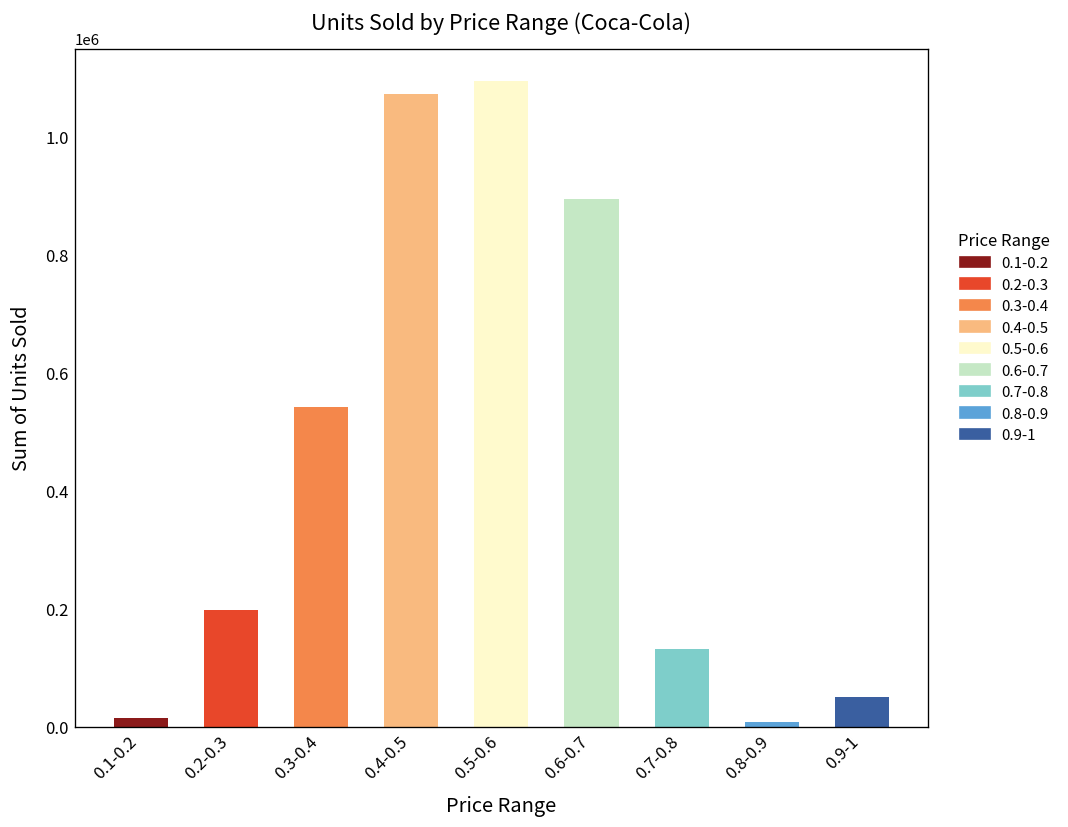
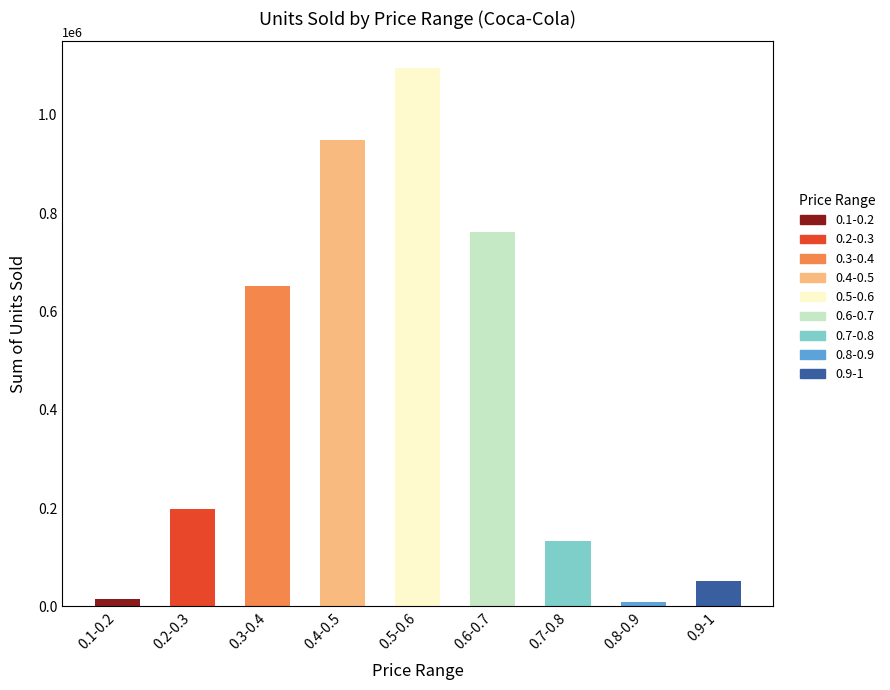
  {
    "0.1-0.2": 10000,
    "0.2-0.3": 200000,
-   "0.3-0.4": 540000,
-   "0.4-0.5": 1070000,
+   "0.3-0.4": 650000,
+   "0.4-0.5": 950000,
    "0.5-0.6": 1100000,
-   "0.6-0.7": 890000,
+   "0.6-0.7": 760000,
    "0.7-0.8": 130000,
    "0.8-0.9": 10000,
    "0.9-1": 50000
  }
